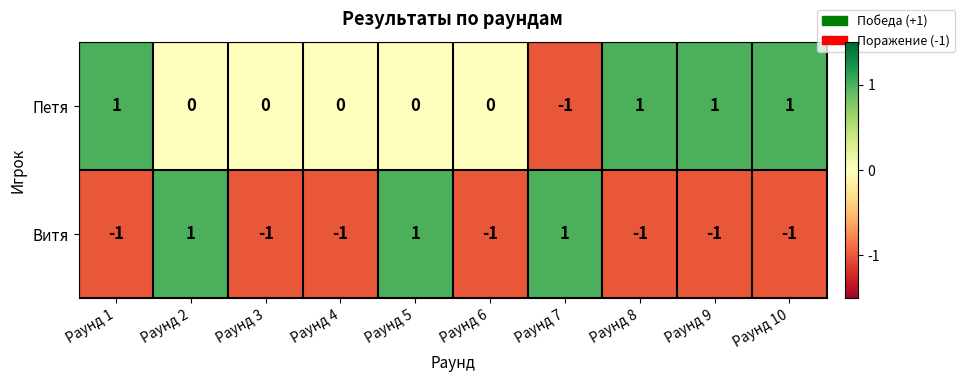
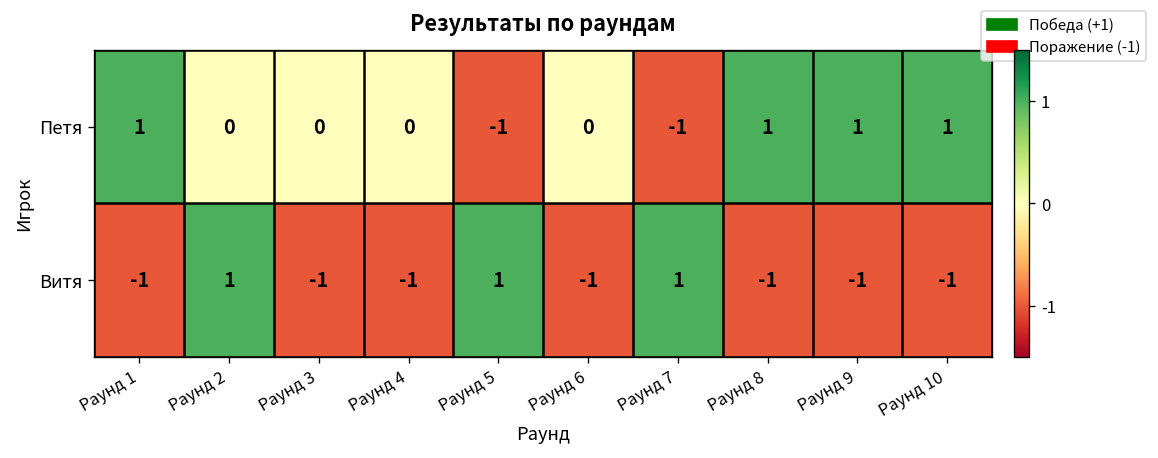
  {
    "Петя": {
      "Раунд 1": 1,
      "Раунд 2": 0,
      "Раунд 3": 0,
      "Раунд 4": 0,
-     "Раунд 5": 0,
+     "Раунд 5": -1,
      "Раунд 6": 0,
      "Раунд 7": -1,
      "Раунд 8": 1,
      "Раунд 9": 1,
      "Раунд 10": 1
    },
    "Витя": {
      "Раунд 1": -1,
      "Раунд 2": 1,
      "Раунд 3": -1,
      "Раунд 4": -1,
      "Раунд 5": 1,
      "Раунд 6": -1,
      "Раунд 7": 1,
      "Раунд 8": -1,
      "Раунд 9": -1,
      "Раунд 10": -1
    }
  }
